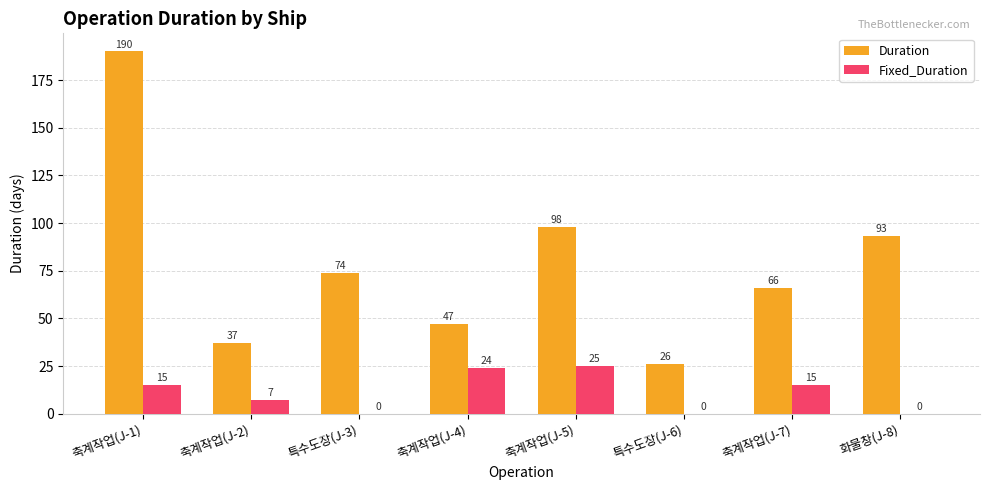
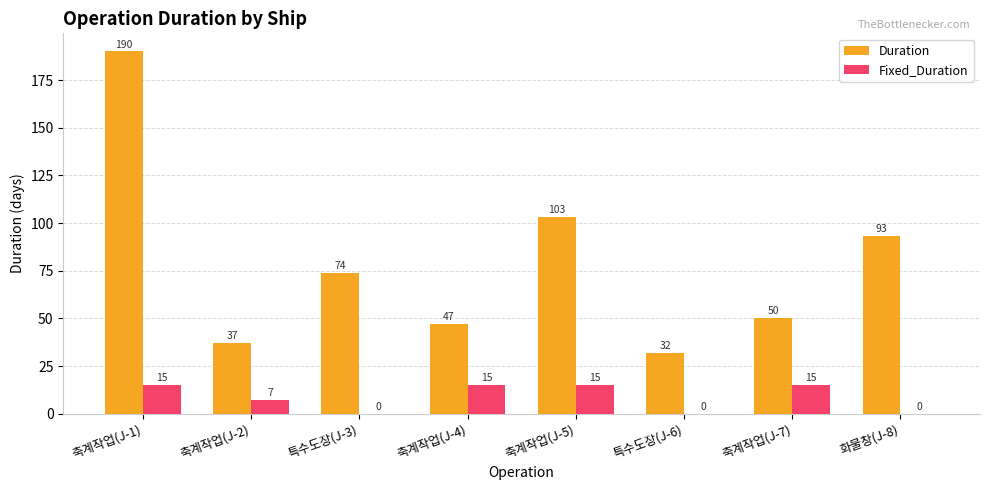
  {
    "Duration": {
      "축계작업(J-1)": 190,
      "축계작업(J-2)": 37,
      "특수도장(J-3)": 74,
      "축계작업(J-4)": 47,
-     "축계작업(J-5)": 98,
-     "특수도장(J-6)": 26,
-     "축계작업(J-7)": 66,
+     "축계작업(J-5)": 103,
+     "특수도장(J-6)": 32,
+     "축계작업(J-7)": 50,
      "화물창(J-8)": 93
    },
    "Fixed_Duration": {
      "축계작업(J-1)": 15,
      "축계작업(J-2)": 7,
      "특수도장(J-3)": 0,
-     "축계작업(J-4)": 24,
-     "축계작업(J-5)": 25,
+     "축계작업(J-4)": 15,
+     "축계작업(J-5)": 15,
      "특수도장(J-6)": 0,
      "축계작업(J-7)": 15,
      "화물창(J-8)": 0
    }
  }
